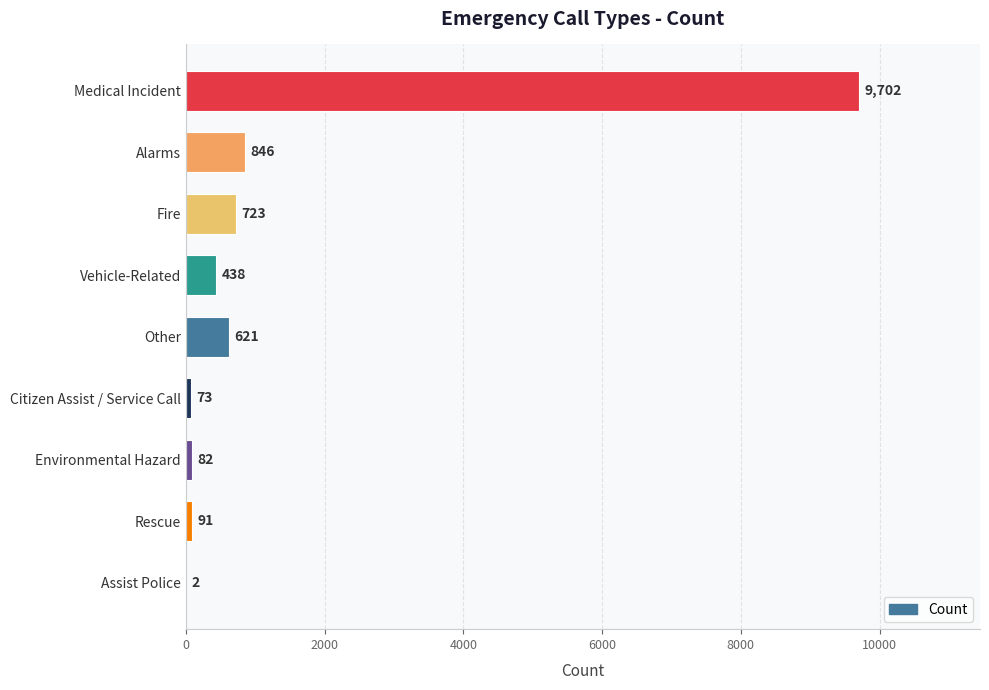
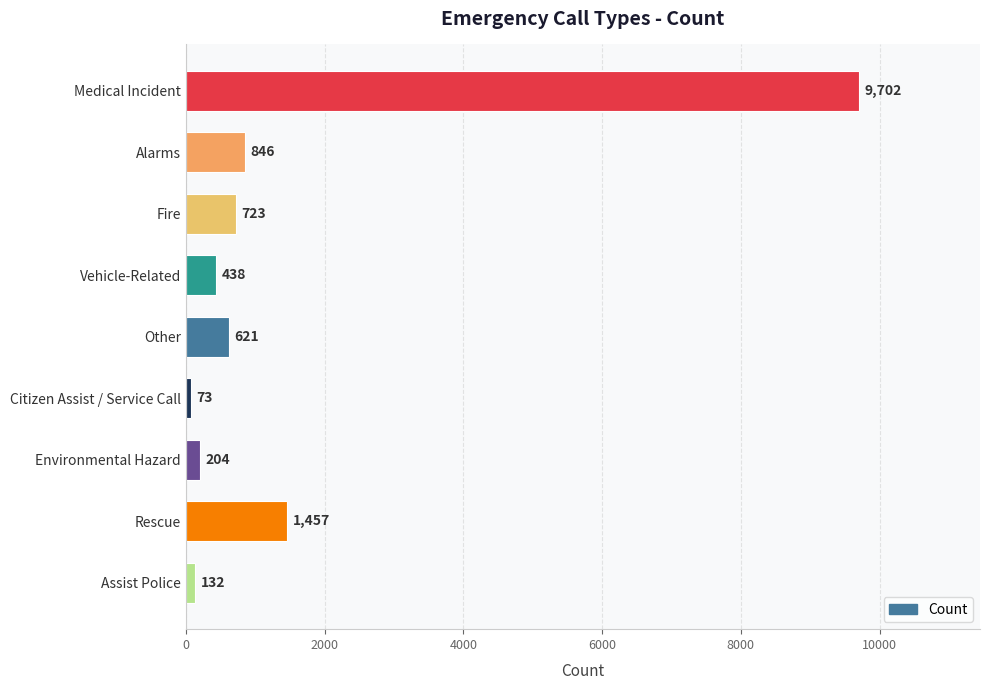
  {
    "Medical Incident": "9,702",
    "Alarms": "846",
    "Fire": "723",
    "Vehicle-Related": "438",
    "Other": "621",
    "Citizen Assist / Service Call": "73",
-   "Environmental Hazard": "82",
-   "Rescue": "91",
-   "Assist Police": "2"
+   "Environmental Hazard": "204",
+   "Rescue": "1,457",
+   "Assist Police": "132"
  }
